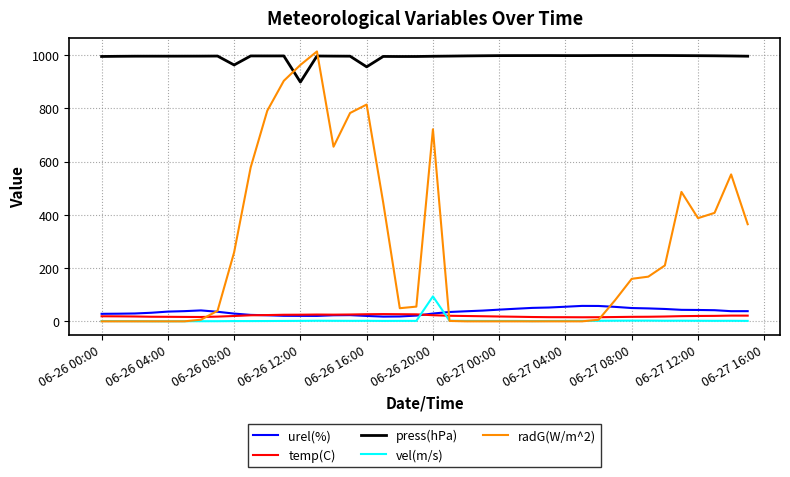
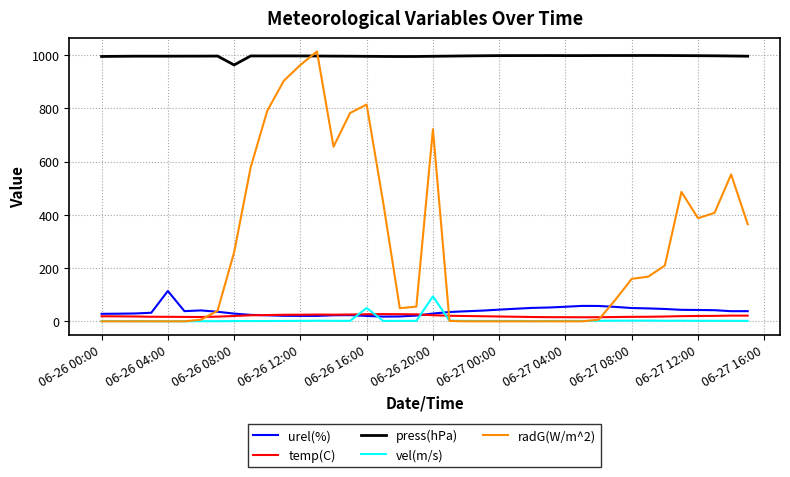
  {
    "urel(%)": {
-     "06-26 04:00": 40,
+     "06-26 04:00": 110,
      "06-27 00:00": 40,
      "06-27 04:00": 50,
      "06-27 08:00": 50,
      "06-27 12:00": 40
    },
    "temp(C)": {
      "06-26 04:00": 20,
      "06-27 00:00": 20,
      "06-27 04:00": 20,
      "06-27 08:00": 20,
      "06-27 12:00": 20
    },
    "press(hPa)": {
      "06-26 00:00": 990,
      "06-26 04:00": 1000,
      "06-26 08:00": 960,
-     "06-26 12:00": 900,
-     "06-26 16:00": 960,
+     "06-26 12:00": 1000,
+     "06-26 16:00": 990,
      "06-26 20:00": 1000,
      "06-27 00:00": 1000,
      "06-27 04:00": 1000,
      "06-27 08:00": 1000,
      "06-27 12:00": 1000
    },
    "vel(m/s)": {
      "06-26 08:00": 0,
      "06-26 12:00": 0,
-     "06-26 16:00": 0,
+     "06-26 16:00": 50,
      "06-26 20:00": 90,
      "06-27 08:00": 0,
      "06-27 12:00": 0
    },
    "radG(W/m^2)": {
      "06-26 08:00": 260,
      "06-26 12:00": 960,
      "06-26 16:00": 810,
      "06-26 20:00": 720,
      "06-27 08:00": 160,
      "06-27 12:00": 390
    }
  }
